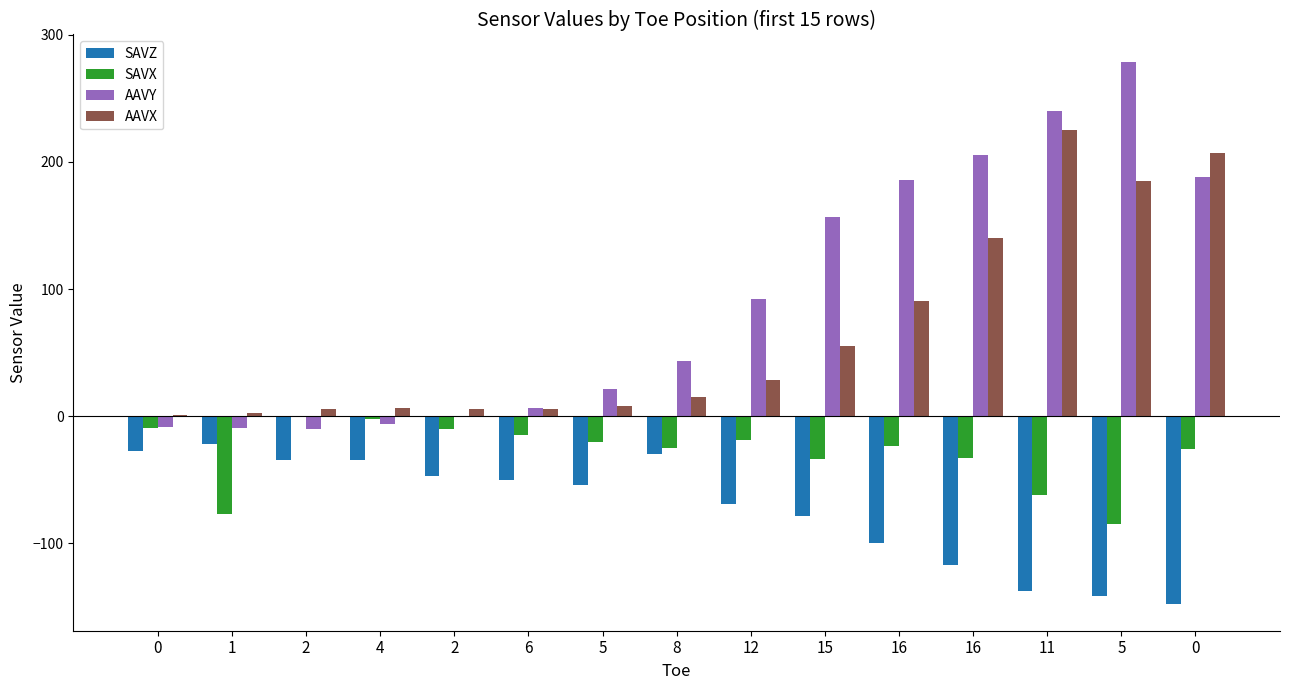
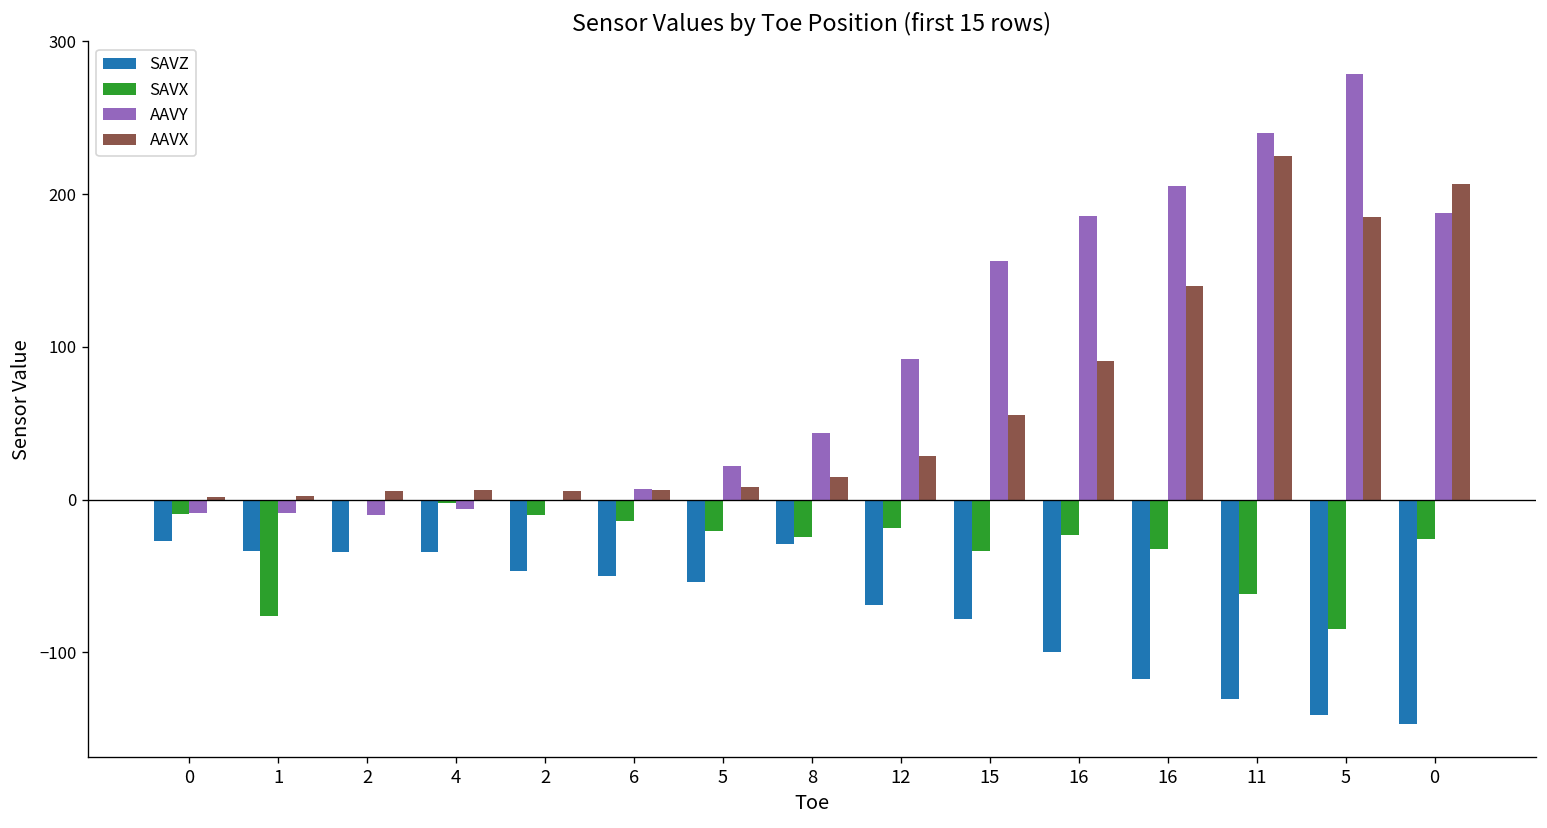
  {
    "SAVZ": {
-     "1": -22,
+     "1": -34,
      "4": -35,
      "6": -50,
      "8": -29,
      "12": -69,
      "15": -79,
-     "11": -138
+     "11": -131
    },
    "SAVX": {
      "1": -77,
      "4": -2,
      "6": -14,
      "8": -25,
      "12": -19,
      "15": -33,
      "11": -62
    },
    "AAVY": {
      "1": -9,
      "4": -6,
      "6": 7,
      "8": 44,
      "12": 92,
      "15": 156,
      "11": 240
    },
    "AAVX": {
      "1": 2,
      "4": 6,
      "6": 6,
      "8": 15,
      "12": 29,
      "15": 56,
      "11": 225
    }
  }
